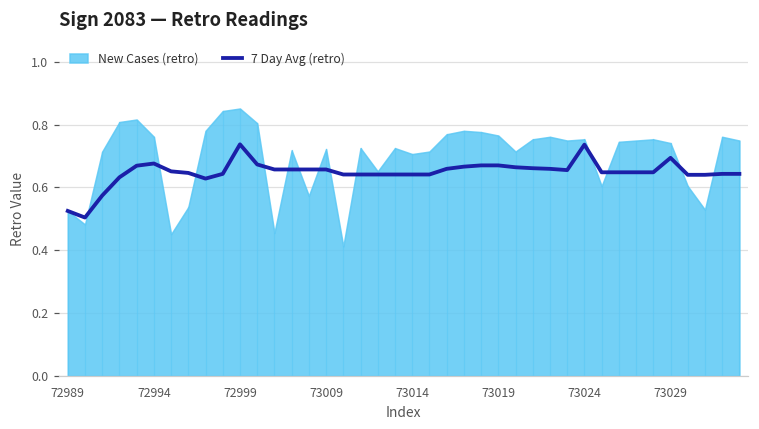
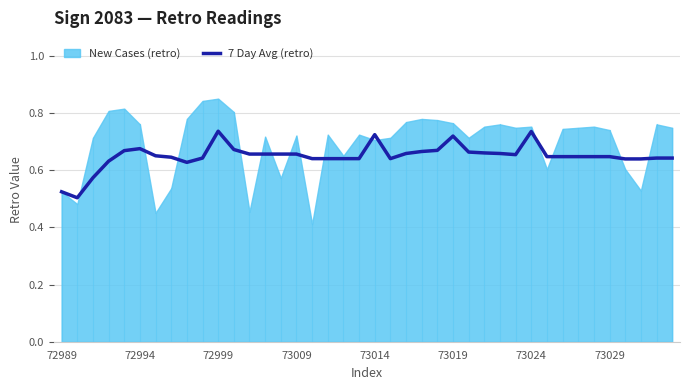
  {
    "7 Day Avg (retro)": {
      "72994": 0.68,
      "72999": 0.74,
      "73009": 0.66,
-     "73014": 0.64,
-     "73019": 0.67,
+     "73014": 0.73,
+     "73019": 0.72,
      "73024": 0.74,
-     "73029": 0.69
+     "73029": 0.65
    }
  }
